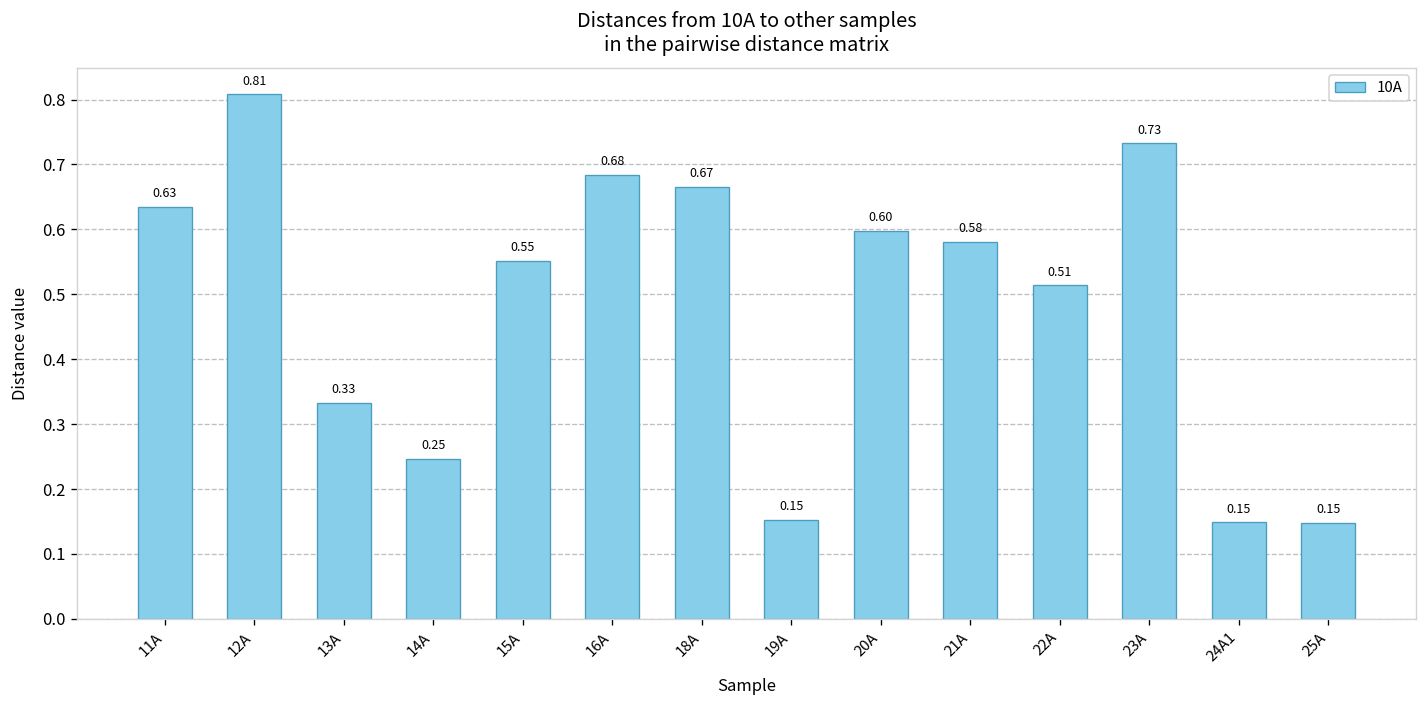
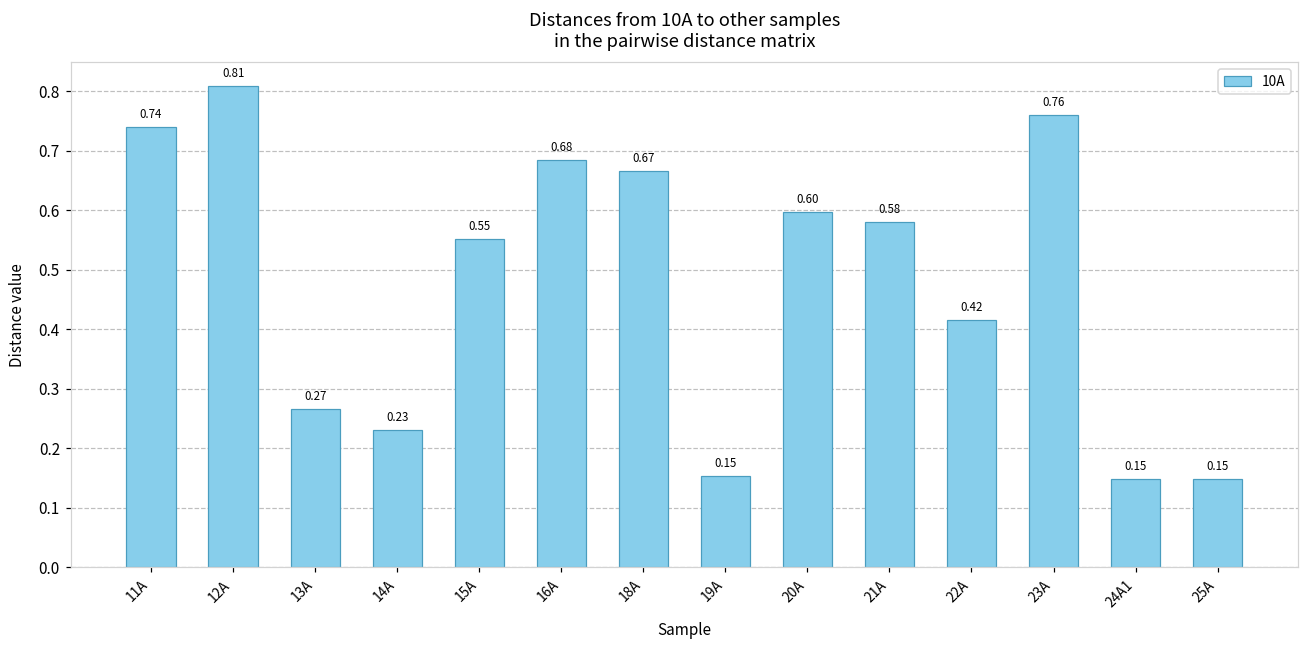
  {
-   "11A": 0.63,
+   "11A": 0.74,
    "12A": 0.81,
-   "13A": 0.33,
-   "14A": 0.25,
+   "13A": 0.27,
+   "14A": 0.23,
    "15A": 0.55,
    "16A": 0.68,
    "18A": 0.67,
    "19A": 0.15,
    "20A": 0.60,
    "21A": 0.58,
-   "22A": 0.51,
-   "23A": 0.73,
+   "22A": 0.42,
+   "23A": 0.76,
    "24A1": 0.15,
    "25A": 0.15
  }
